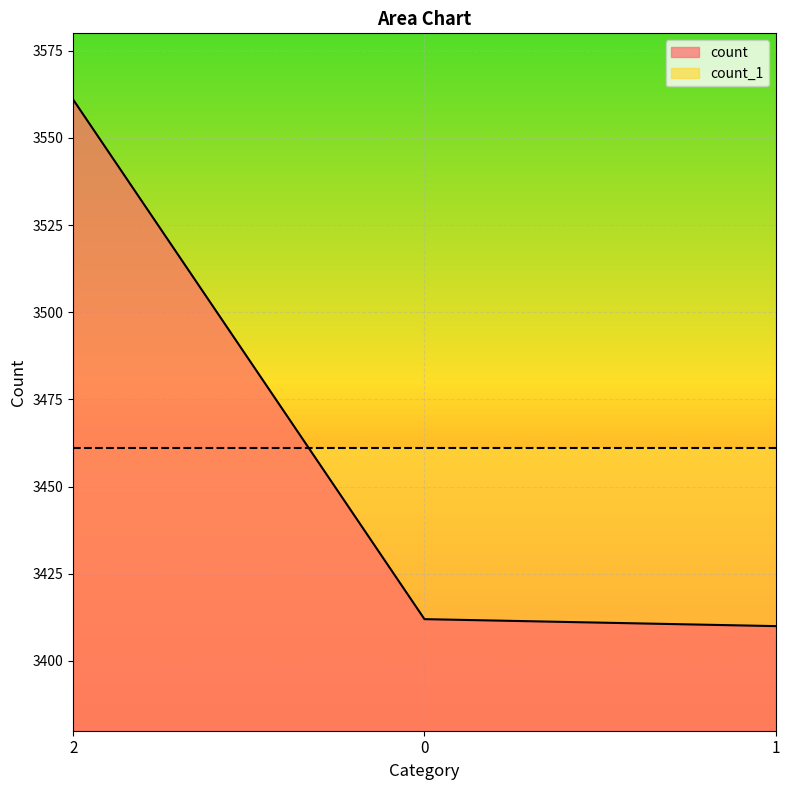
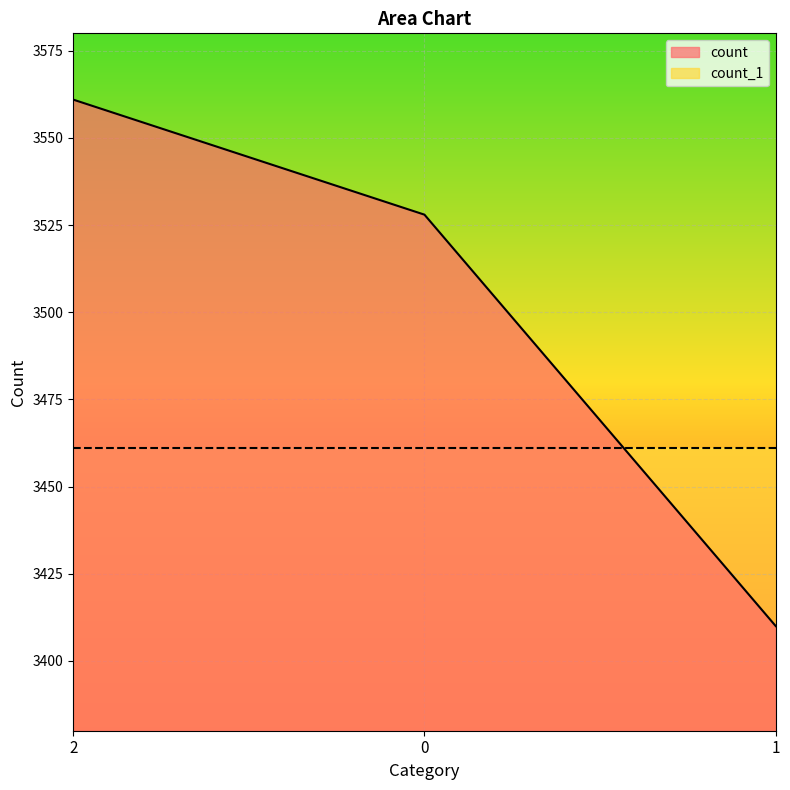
  {
    "count": {
      "2": 3561,
-     "0": 3412,
+     "0": 3528,
      "1": 3410
    },
    "count_1": {
      "2": 3461,
      "0": 3461,
      "1": 3461
    }
  }
